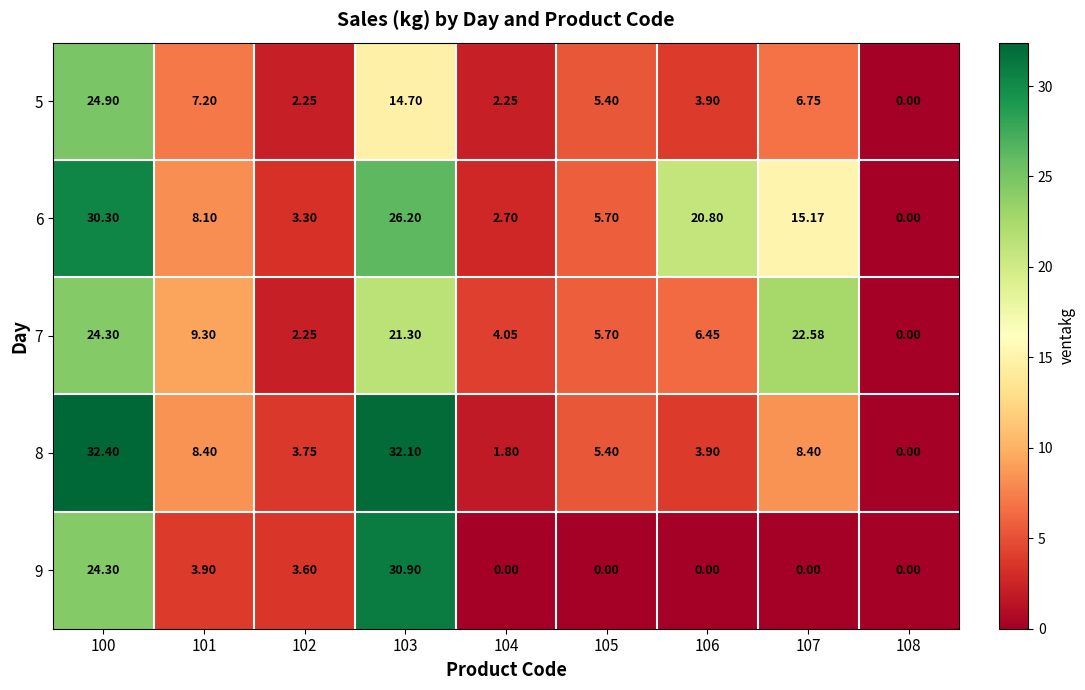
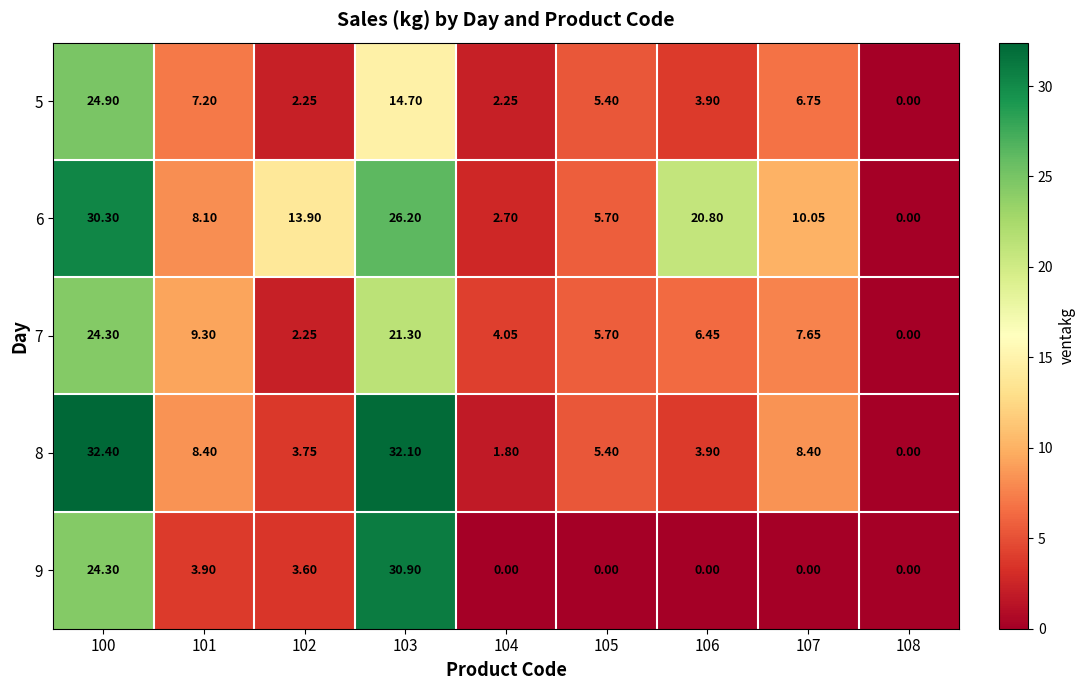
  {
    "5": {
      "100": 24.90,
      "101": 7.20,
      "102": 2.25,
      "103": 14.70,
      "104": 2.25,
      "105": 5.40,
      "106": 3.90,
      "107": 6.75,
      "108": 0.00
    },
    "6": {
      "100": 30.30,
      "101": 8.10,
-     "102": 3.30,
+     "102": 13.90,
      "103": 26.20,
      "104": 2.70,
      "105": 5.70,
      "106": 20.80,
-     "107": 15.17,
+     "107": 10.05,
      "108": 0.00
    },
    "7": {
      "100": 24.30,
      "101": 9.30,
      "102": 2.25,
      "103": 21.30,
      "104": 4.05,
      "105": 5.70,
      "106": 6.45,
-     "107": 22.58,
+     "107": 7.65,
      "108": 0.00
    },
    "8": {
      "100": 32.40,
      "101": 8.40,
      "102": 3.75,
      "103": 32.10,
      "104": 1.80,
      "105": 5.40,
      "106": 3.90,
      "107": 8.40,
      "108": 0.00
    },
    "9": {
      "100": 24.30,
      "101": 3.90,
      "102": 3.60,
      "103": 30.90,
      "104": 0.00,
      "105": 0.00,
      "106": 0.00,
      "107": 0.00,
      "108": 0.00
    }
  }
